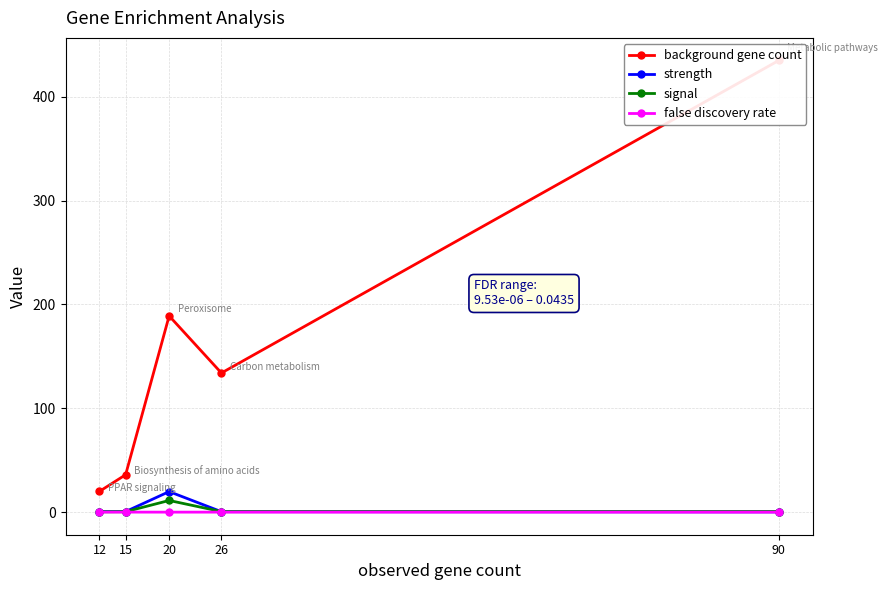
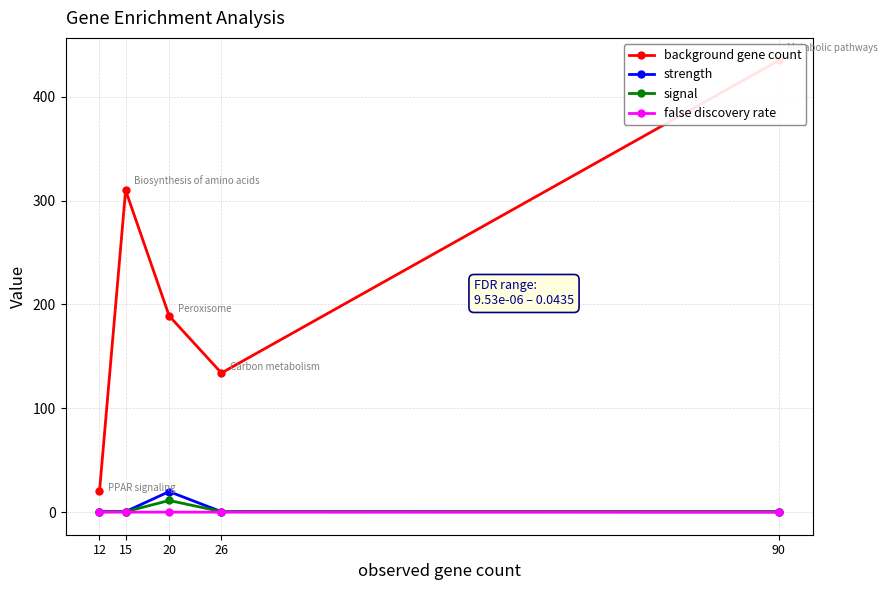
  {
    "background gene count": {
      "12": 20,
-     "15": 36,
+     "15": 310,
      "20": 189,
      "26": 134
    },
    "strength": {
      "20": 20
    },
    "signal": {
      "20": 11
    },
    "false discovery rate": {
      "20": 0
    }
  }
